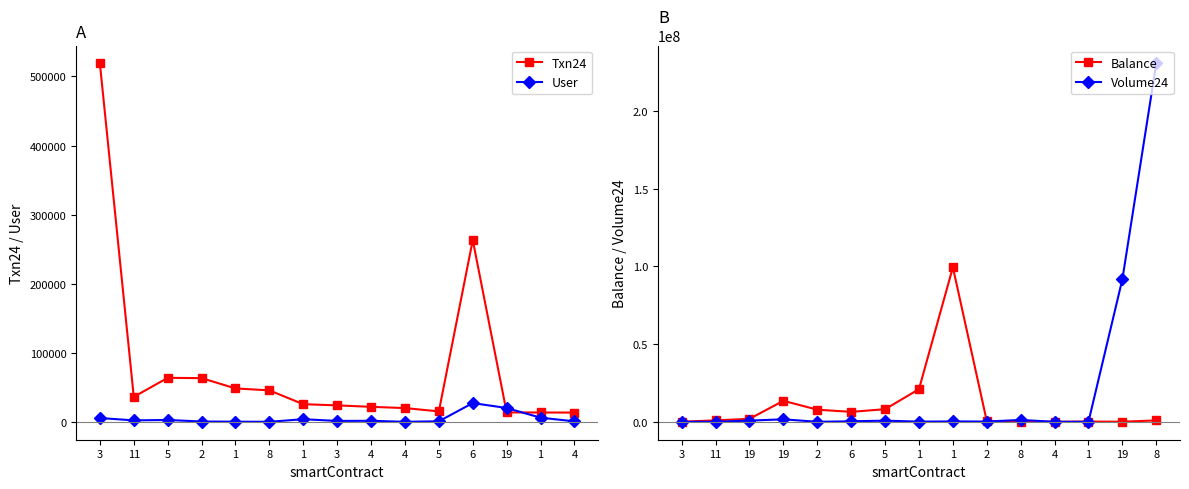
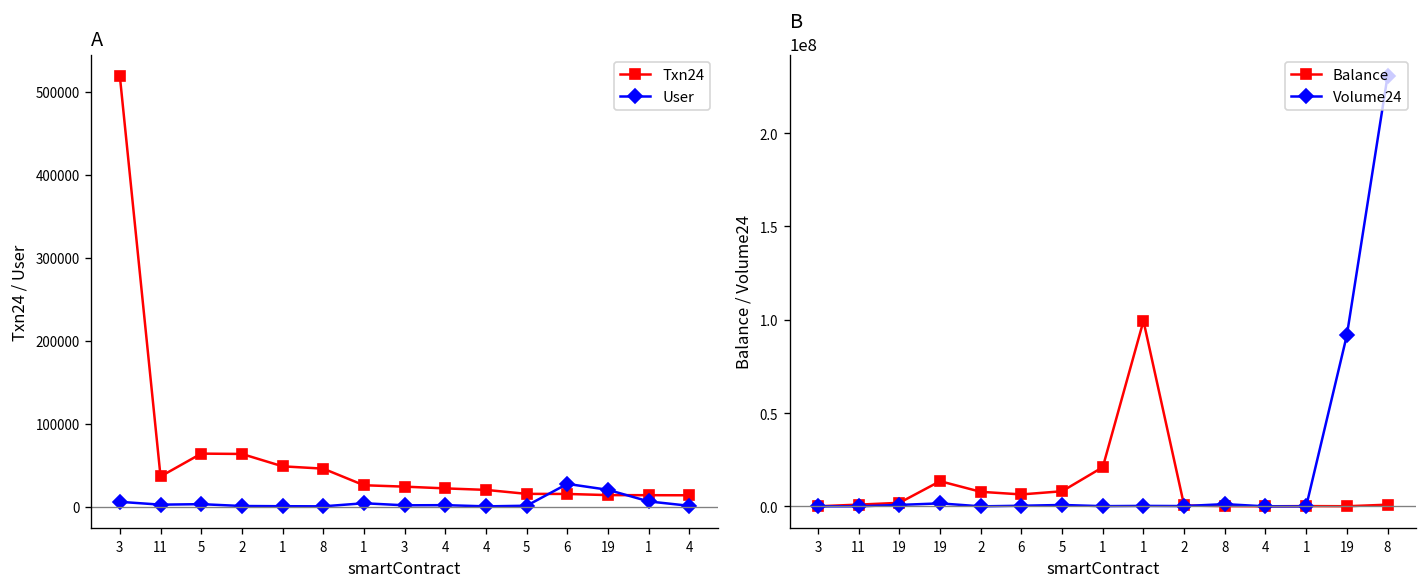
  {
    "A": {
      "Txn24": {
        "11": 40000,
        "2": 60000,
        "8": 50000,
-       "6": 260000,
+       "6": 20000,
        "19": 10000
      },
      "User": {
        "11": 0,
        "2": 0,
        "8": 0,
        "6": 30000,
        "19": 20000
      }
    },
    "B": {
      "Balance": {
        "6": 6000000,
        "5": 8000000
      },
      "Volume24": {
        "6": 0,
        "5": 1000000
      }
    }
  }
